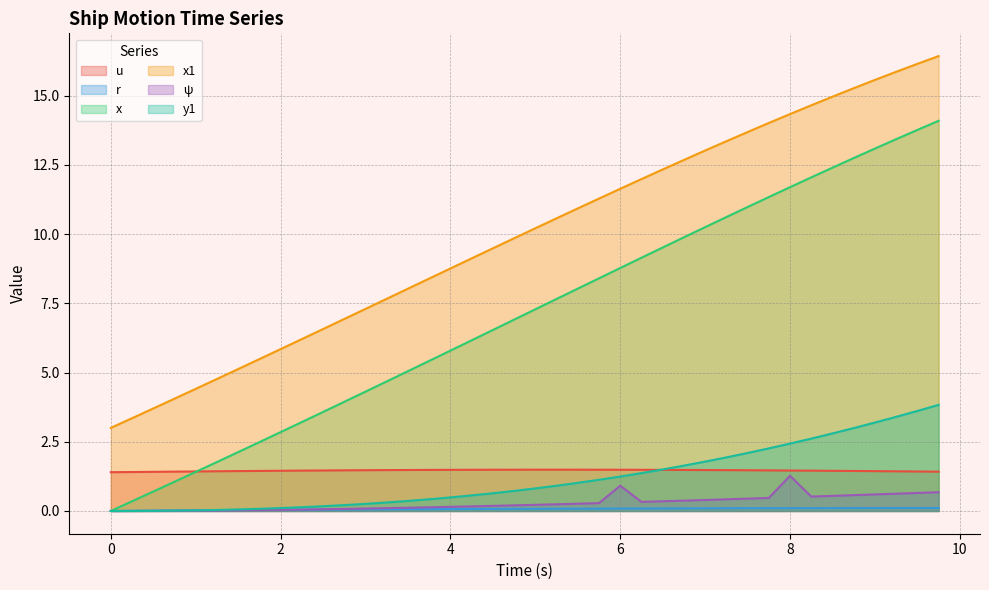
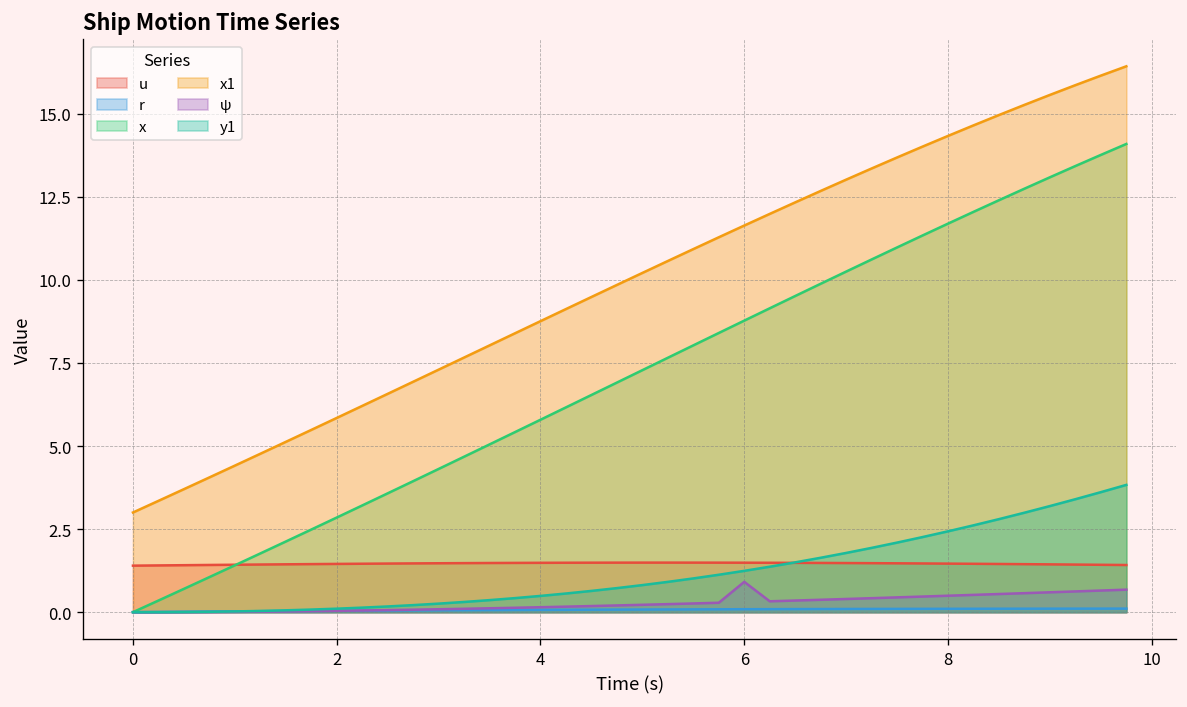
  {
    "ψ": {
      "6": 0.9,
-     "8": 1.3
+     "8": 0.5
    }
  }
